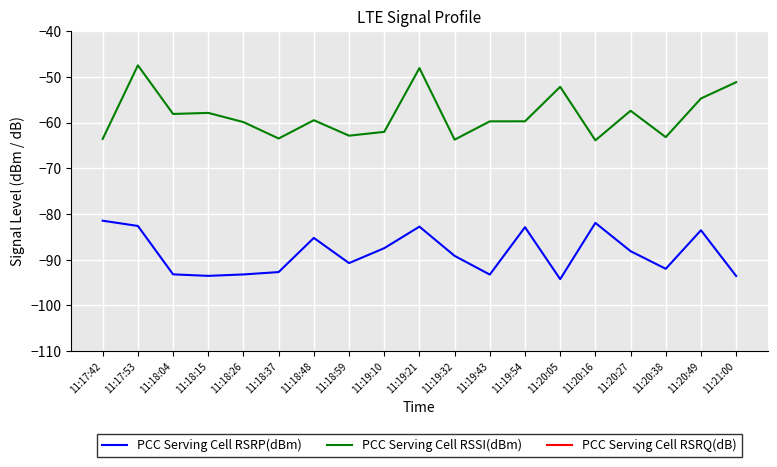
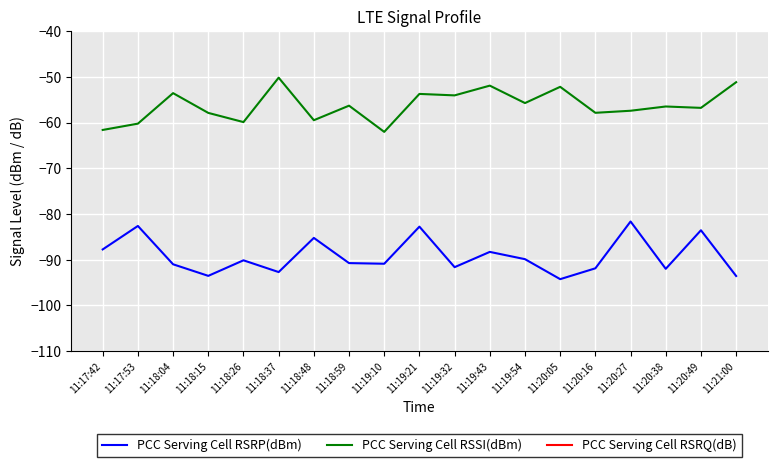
  {
    "PCC Serving Cell RSRP(dBm)": {
-     "11:17:42": -81,
+     "11:17:42": -88,
      "11:17:53": -83,
-     "11:18:04": -93,
+     "11:18:04": -91,
      "11:18:15": -94,
-     "11:18:26": -93,
+     "11:18:26": -90,
      "11:18:37": -93,
      "11:18:48": -85,
      "11:18:59": -91,
-     "11:19:10": -87,
+     "11:19:10": -91,
      "11:19:21": -83,
-     "11:19:32": -89,
-     "11:19:43": -93,
-     "11:19:54": -83,
+     "11:19:32": -92,
+     "11:19:43": -88,
+     "11:19:54": -90,
      "11:20:05": -94,
-     "11:20:16": -82,
-     "11:20:27": -88,
+     "11:20:16": -92,
+     "11:20:27": -82,
      "11:20:38": -92,
      "11:20:49": -84,
      "11:21:00": -94
    },
    "PCC Serving Cell RSSI(dBm)": {
-     "11:17:42": -64,
-     "11:17:53": -48,
-     "11:18:04": -58,
+     "11:17:42": -62,
+     "11:17:53": -60,
+     "11:18:04": -54,
      "11:18:15": -58,
      "11:18:26": -60,
-     "11:18:37": -64,
+     "11:18:37": -50,
      "11:18:48": -60,
-     "11:18:59": -63,
+     "11:18:59": -56,
      "11:19:10": -62,
-     "11:19:21": -48,
-     "11:19:32": -64,
-     "11:19:43": -60,
-     "11:19:54": -60,
+     "11:19:21": -54,
+     "11:19:32": -54,
+     "11:19:43": -52,
+     "11:19:54": -56,
      "11:20:05": -52,
-     "11:20:16": -64,
+     "11:20:16": -58,
      "11:20:27": -57,
-     "11:20:38": -63,
-     "11:20:49": -55,
+     "11:20:38": -57,
+     "11:20:49": -57,
      "11:21:00": -51
    }
  }
